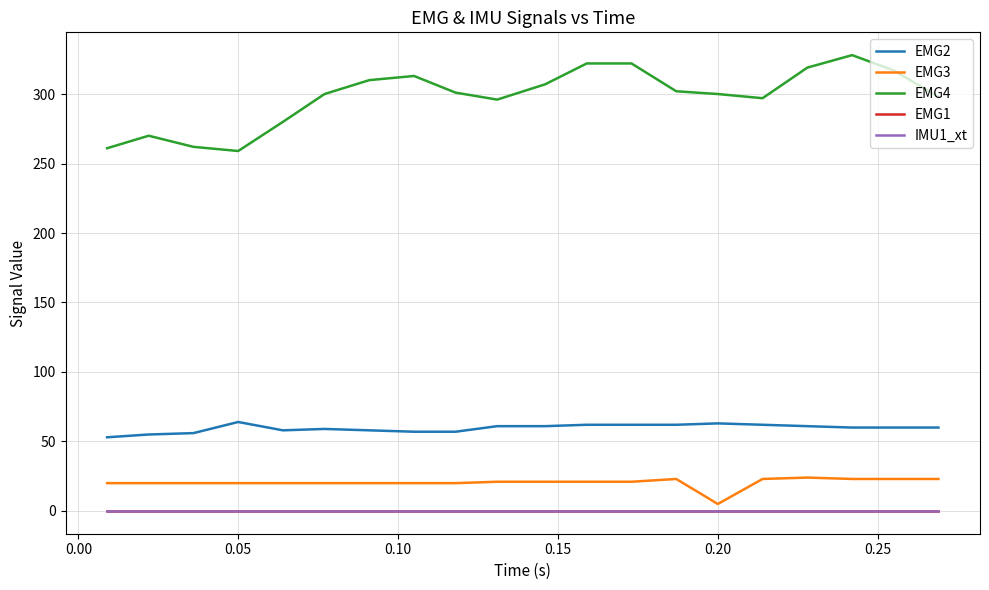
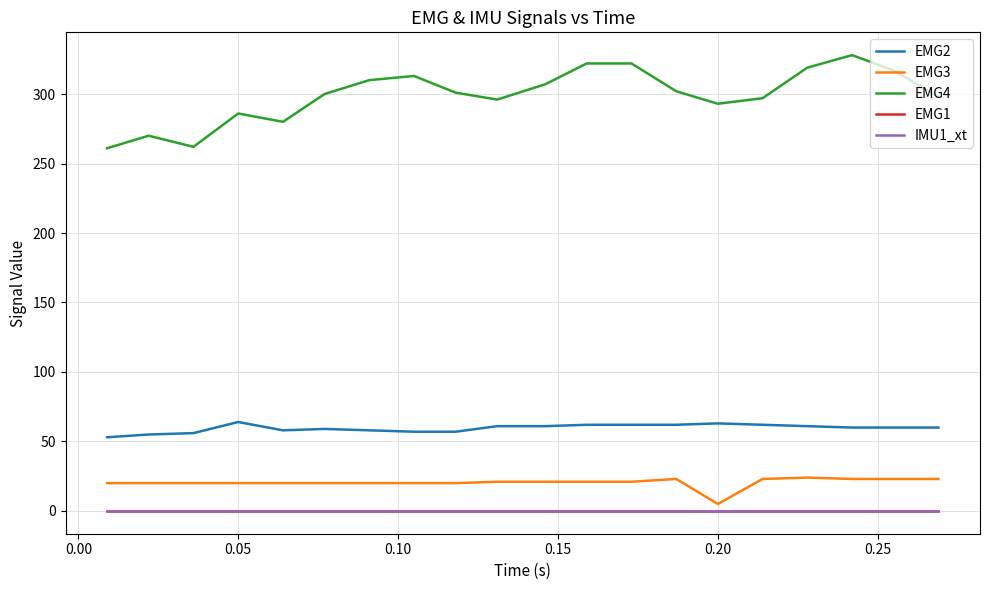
  {
    "EMG2": {
      "0.05": 64,
      "0.20": 63
    },
    "EMG3": {
      "0.05": 20,
      "0.20": 5
    },
    "EMG4": {
-     "0.05": 259,
-     "0.20": 300
+     "0.05": 286,
+     "0.20": 293
    },
    "IMU1_xt": {
      "0.05": 0,
      "0.20": 0
    }
  }
